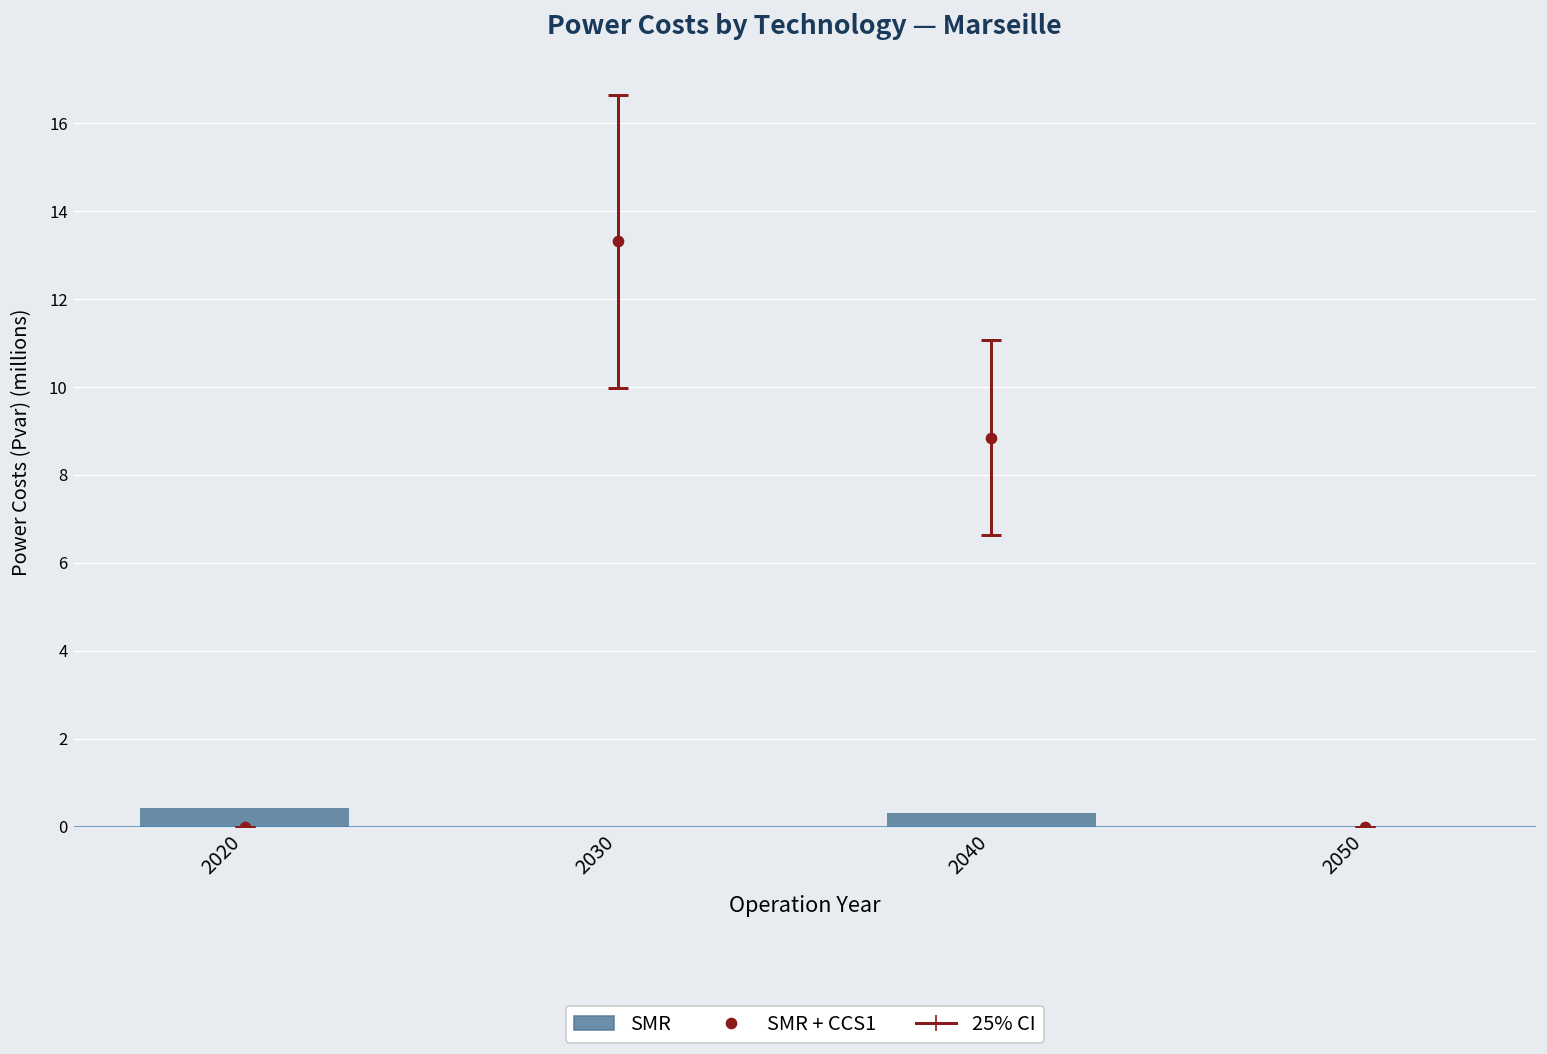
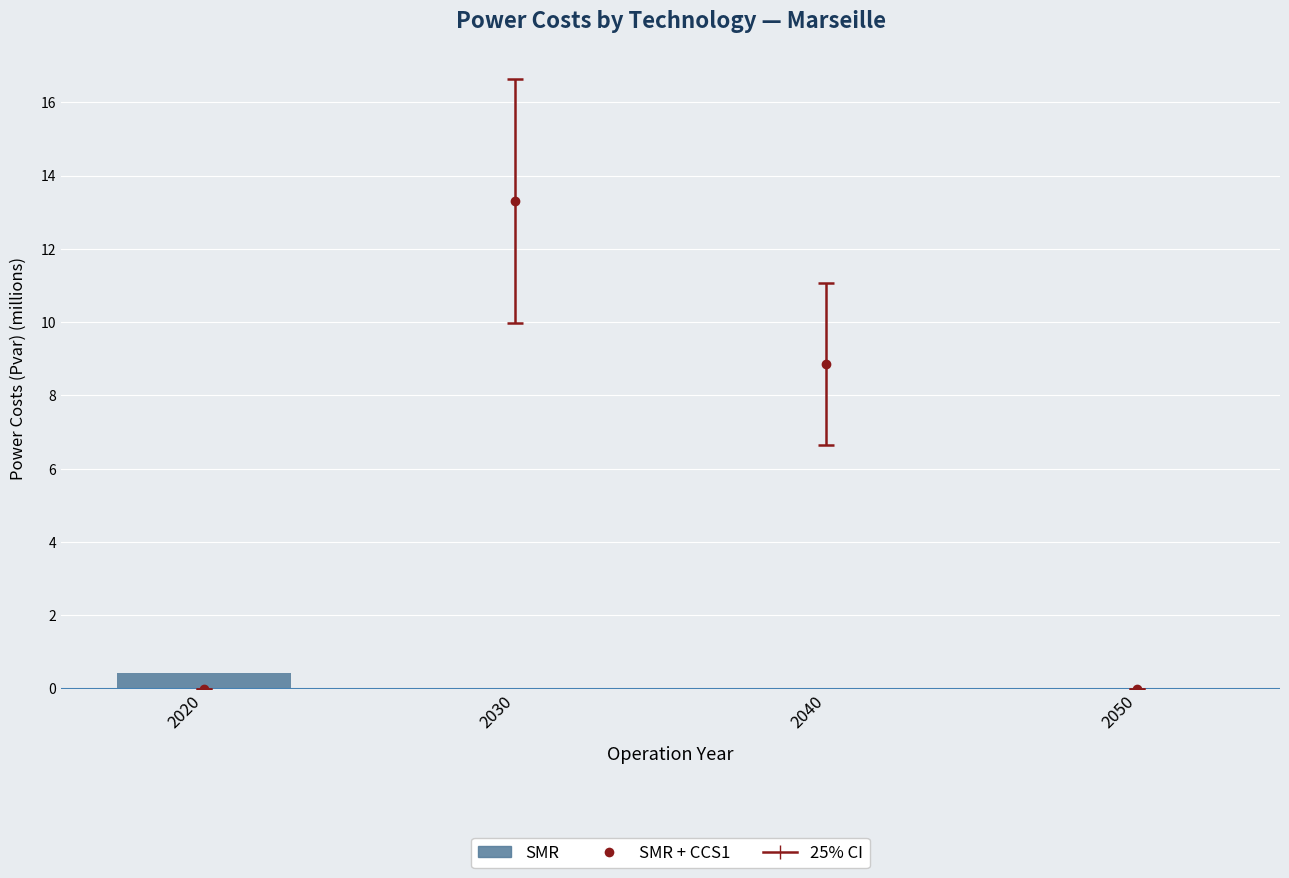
  {
    "SMR": {
      "2020": 0.4,
      "2030": 0.0,
-     "2040": 0.3,
+     "2040": 0.0,
      "2050": 0.0
    }
  }
